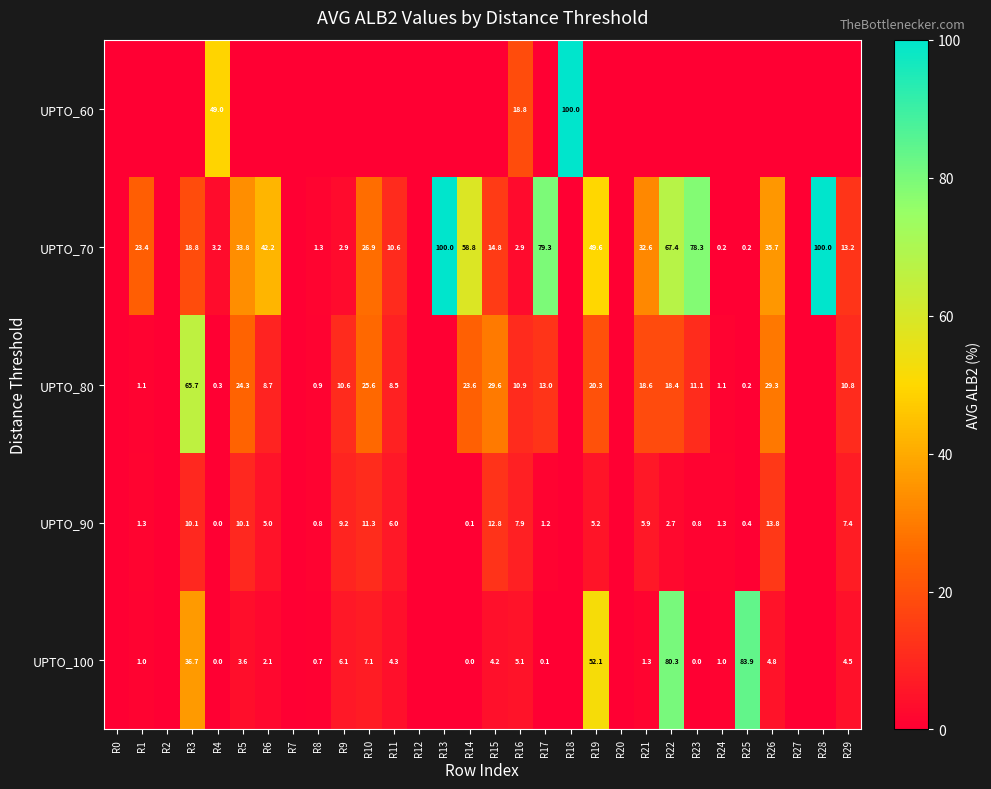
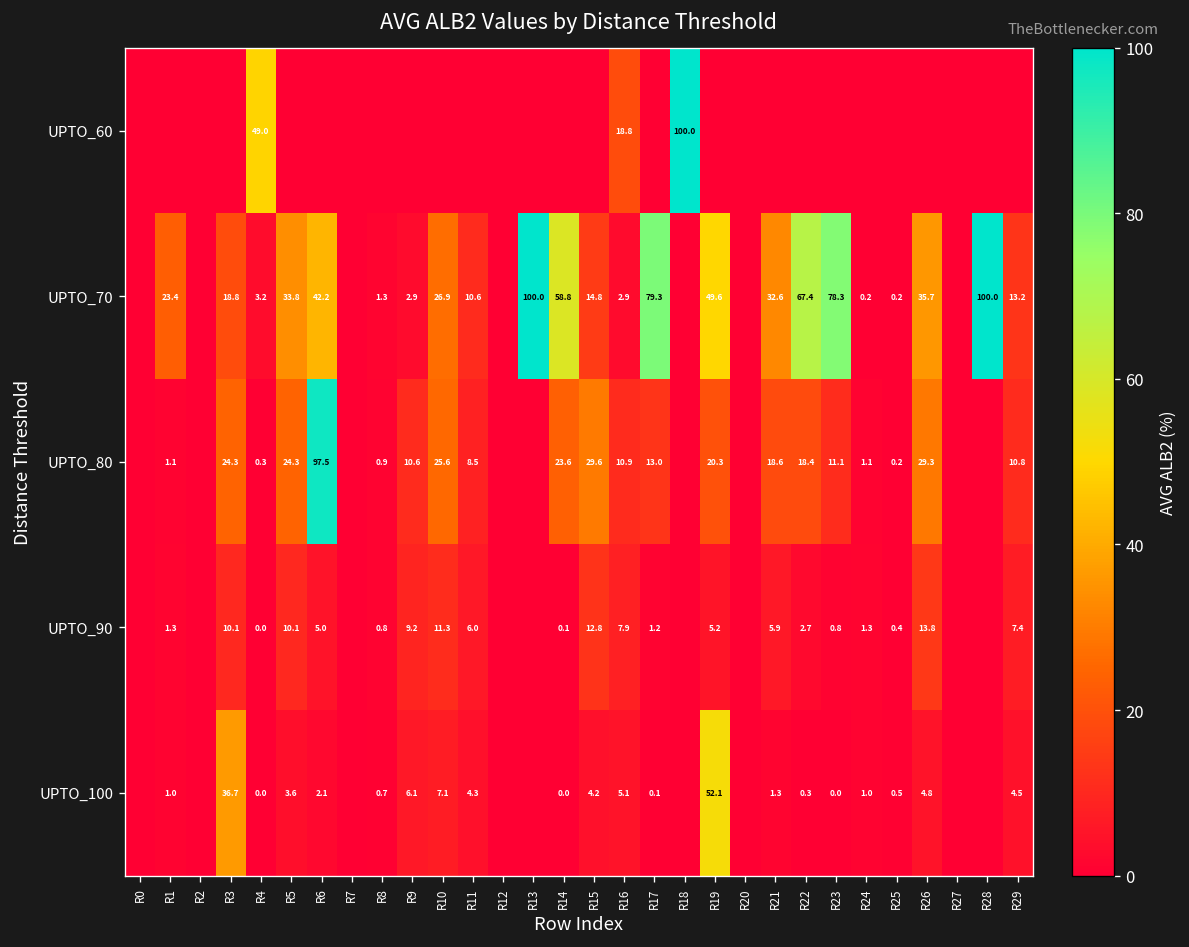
  {
    "UPTO_60": {
      "R4": 49.0,
      "R16": 18.8,
      "R18": 100.0
    },
    "UPTO_70": {
      "R1": 23.4,
      "R3": 18.8,
      "R4": 3.2,
      "R5": 33.8,
      "R6": 42.2,
      "R8": 1.3,
      "R9": 2.9,
      "R10": 26.9,
      "R11": 10.6,
      "R13": 100.0,
      "R14": 58.8,
      "R15": 14.8,
      "R16": 2.9,
      "R17": 79.3,
      "R19": 49.6,
      "R21": 32.6,
      "R22": 67.4,
      "R23": 78.3,
      "R24": 0.2,
      "R25": 0.2,
      "R26": 35.7,
      "R28": 100.0,
      "R29": 13.2
    },
    "UPTO_80": {
      "R1": 1.1,
-     "R3": 65.7,
+     "R3": 24.3,
      "R4": 0.3,
      "R5": 24.3,
-     "R6": 8.7,
+     "R6": 97.5,
      "R8": 0.9,
      "R9": 10.6,
      "R10": 25.6,
      "R11": 8.5,
      "R14": 23.6,
      "R15": 29.6,
      "R16": 10.9,
      "R17": 13.0,
      "R19": 20.3,
      "R21": 18.6,
      "R22": 18.4,
      "R23": 11.1,
      "R24": 1.1,
      "R25": 0.2,
      "R26": 29.3,
      "R29": 10.8
    },
    "UPTO_90": {
      "R1": 1.3,
      "R3": 10.1,
      "R4": 0.0,
      "R5": 10.1,
      "R6": 5.0,
      "R8": 0.8,
      "R9": 9.2,
      "R10": 11.3,
      "R11": 6.0,
      "R14": 0.1,
      "R15": 12.8,
      "R16": 7.9,
      "R17": 1.2,
      "R19": 5.2,
      "R21": 5.9,
      "R22": 2.7,
      "R23": 0.8,
      "R24": 1.3,
      "R25": 0.4,
      "R26": 13.8,
      "R29": 7.4
    },
    "UPTO_100": {
      "R1": 1.0,
      "R3": 36.7,
      "R4": 0.0,
      "R5": 3.6,
      "R6": 2.1,
      "R8": 0.7,
      "R9": 6.1,
      "R10": 7.1,
      "R11": 4.3,
      "R14": 0.0,
      "R15": 4.2,
      "R16": 5.1,
      "R17": 0.1,
      "R19": 52.1,
      "R21": 1.3,
-     "R22": 80.3,
+     "R22": 0.3,
      "R23": 0.0,
      "R24": 1.0,
-     "R25": 83.9,
+     "R25": 0.5,
      "R26": 4.8,
      "R29": 4.5
    }
  }
